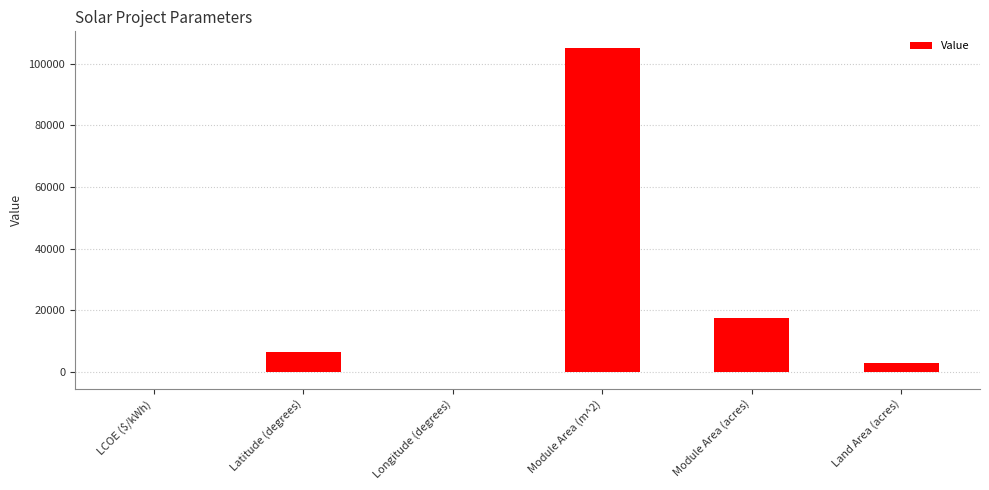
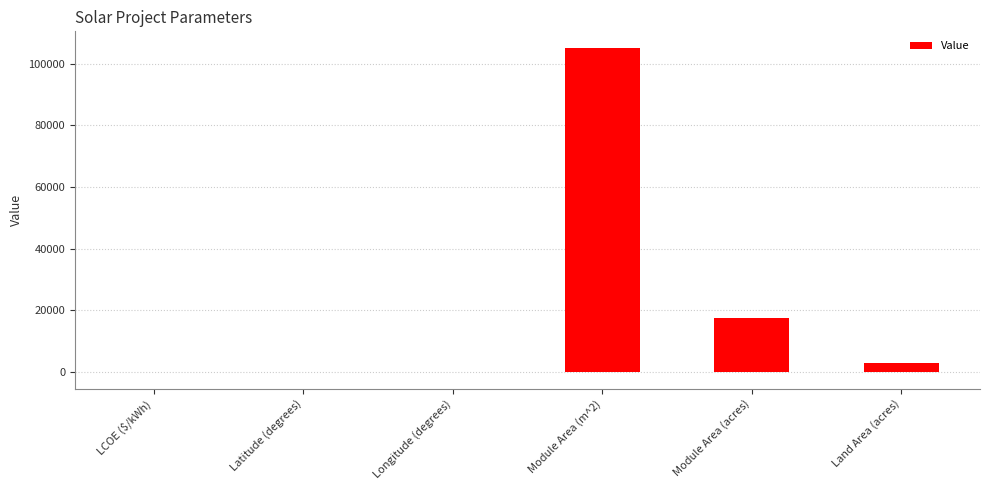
  {
-   "Latitude (degrees)": 7000,
+   "Latitude (degrees)": 0,
    "Module Area (m^2)": 105000,
    "Module Area (acres)": 18000,
    "Land Area (acres)": 3000
  }
